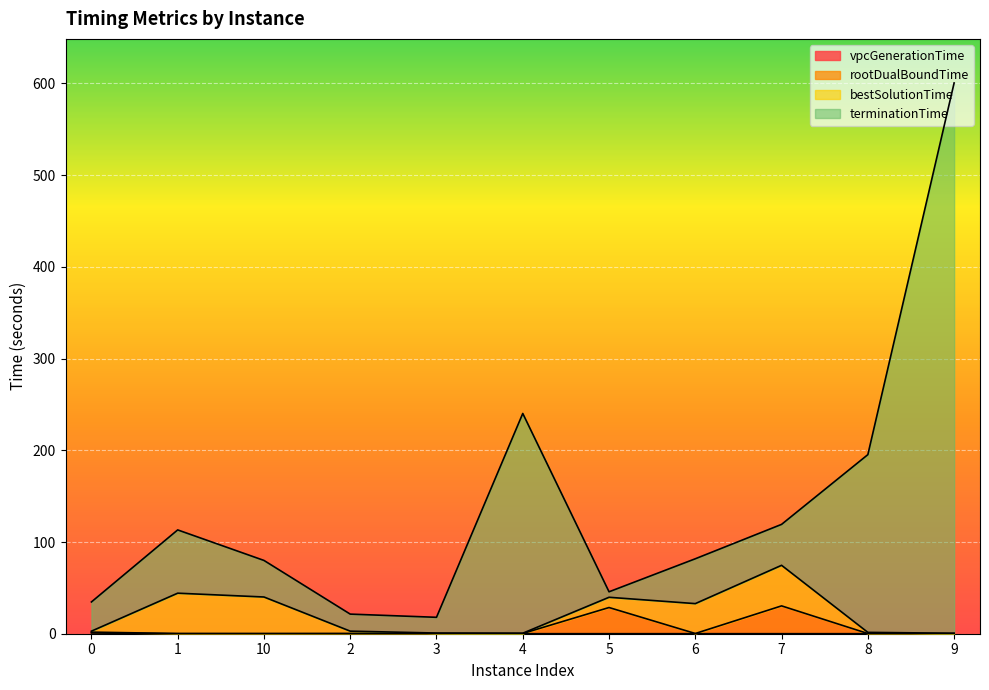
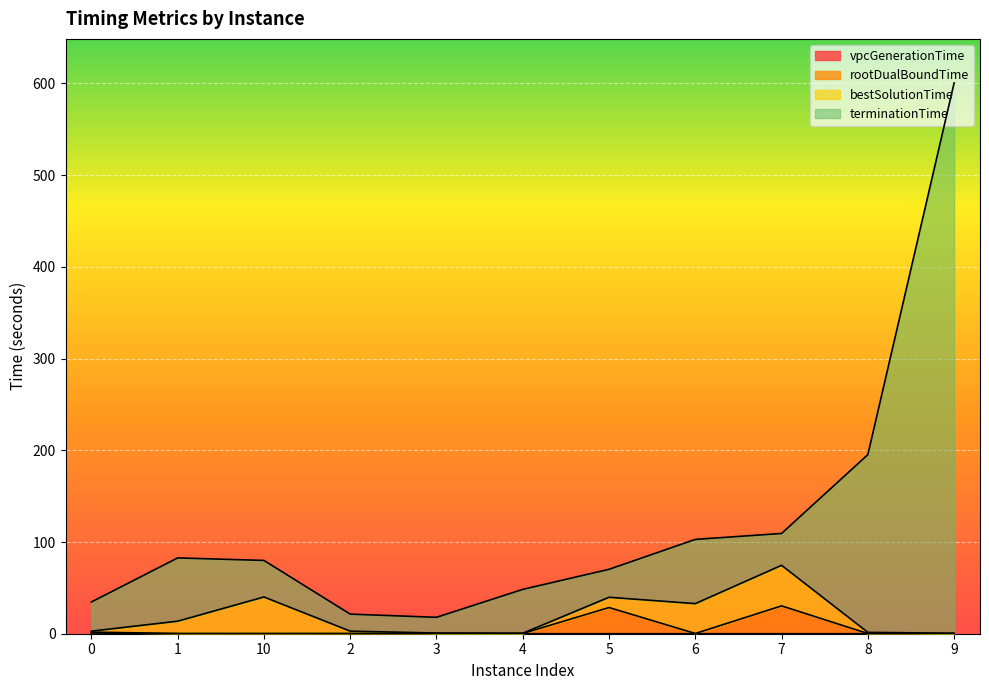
  {
    "vpcGenerationTime": {
      "5": 0,
      "7": 0
    },
    "rootDualBoundTime": {
      "5": 30,
      "7": 30
    },
    "bestSolutionTime": {
-     "1": 40,
+     "1": 10,
      "10": 40,
      "5": 10,
      "6": 30,
      "7": 40
    },
    "terminationTime": {
      "0": 30,
      "1": 70,
      "10": 40,
      "2": 20,
      "3": 20,
-     "4": 240,
-     "5": 10,
-     "6": 50,
-     "7": 40,
+     "4": 50,
+     "5": 30,
+     "6": 70,
+     "7": 30,
      "8": 190
    }
  }
